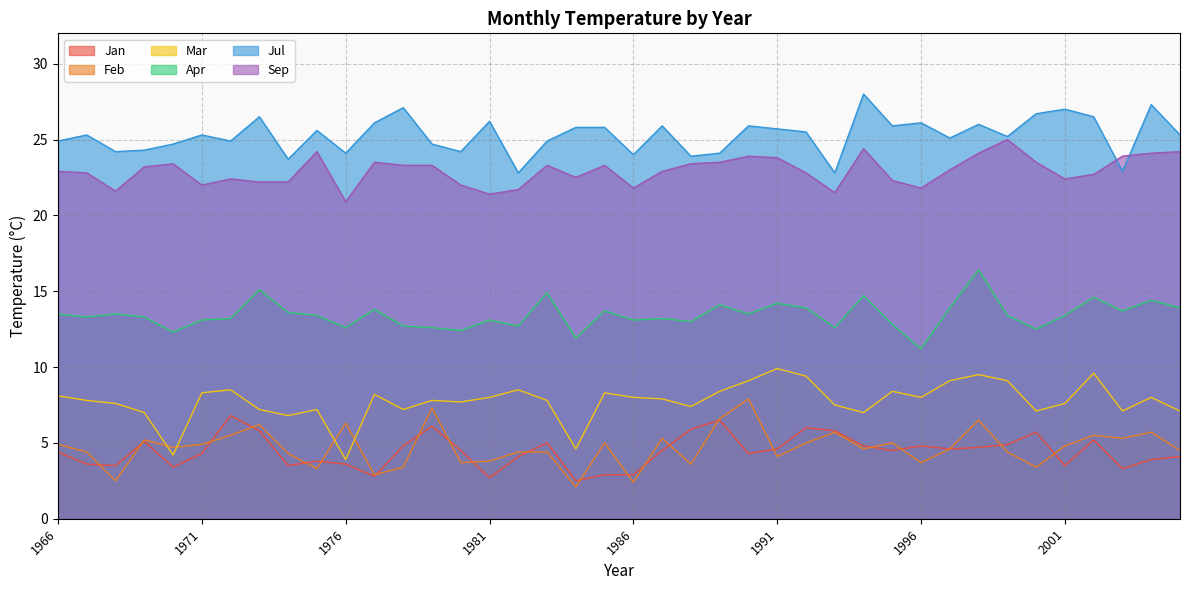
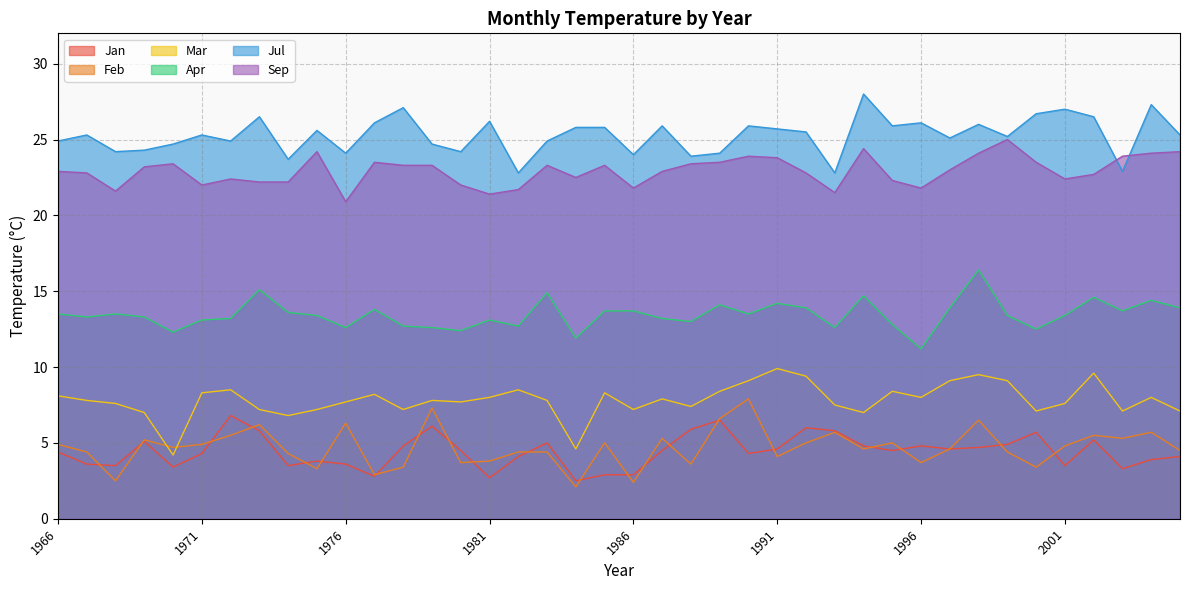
  {
    "Mar": {
      "1966": 8.1,
      "1971": 8.3,
-     "1976": 3.9,
+     "1976": 7.7,
      "1981": 8.0,
-     "1986": 8.0,
+     "1986": 7.2,
      "1991": 9.9,
      "1996": 8.0,
      "2001": 7.6
    },
    "Apr": {
      "1966": 13.5,
      "1971": 13.1,
      "1976": 12.6,
      "1981": 13.1,
-     "1986": 13.1,
+     "1986": 13.7,
      "1991": 14.2,
      "1996": 11.2,
      "2001": 13.4
    },
    "Jul": {
      "1966": 24.9,
      "1971": 25.3,
      "1976": 24.1,
      "1981": 26.2,
      "1986": 24.0,
      "1991": 25.7,
      "1996": 26.1,
      "2001": 27.0
    },
    "Sep": {
      "1966": 22.9,
      "1971": 22.0,
      "1976": 20.9,
      "1981": 21.4,
      "1986": 21.8,
      "1991": 23.8,
      "1996": 21.8,
      "2001": 22.4
    }
  }
